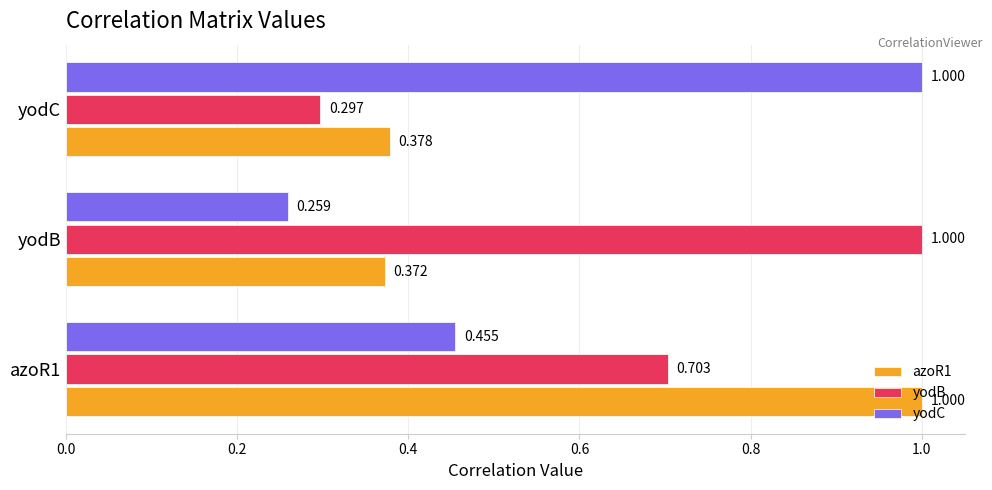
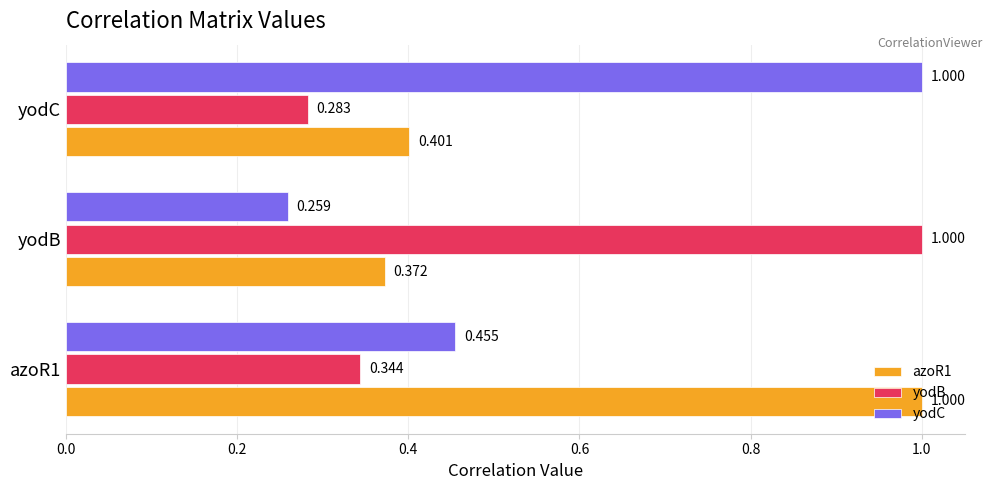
  {
    "azoR1": {
-     "yodC": 0.378,
+     "yodC": 0.401,
      "yodB": 0.372,
      "azoR1": 1.000
    },
    "yodB": {
-     "yodC": 0.297,
+     "yodC": 0.283,
      "yodB": 1.000,
-     "azoR1": 0.703
+     "azoR1": 0.344
    },
    "yodC": {
      "yodC": 1.000,
      "yodB": 0.259,
      "azoR1": 0.455
    }
  }
